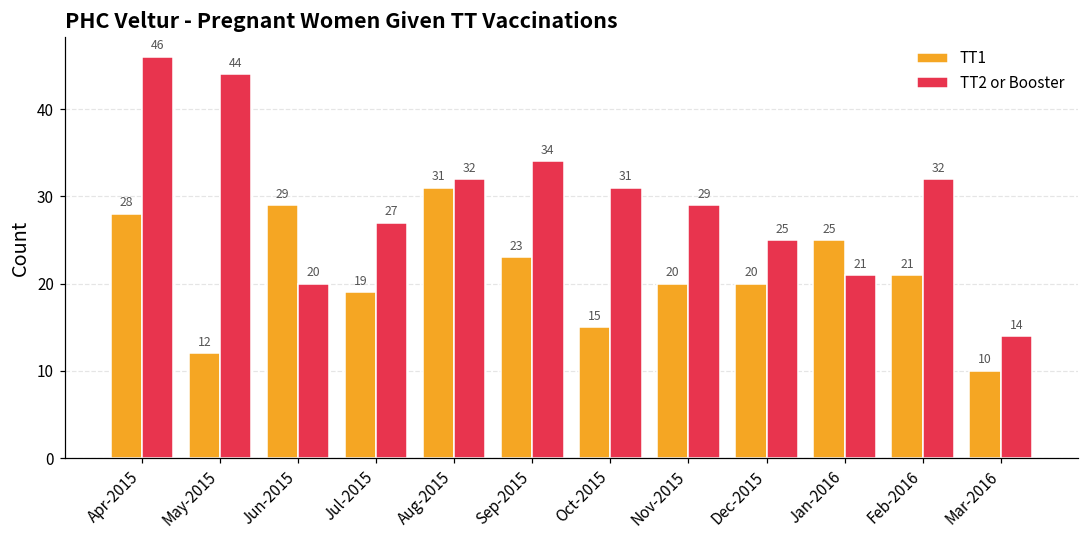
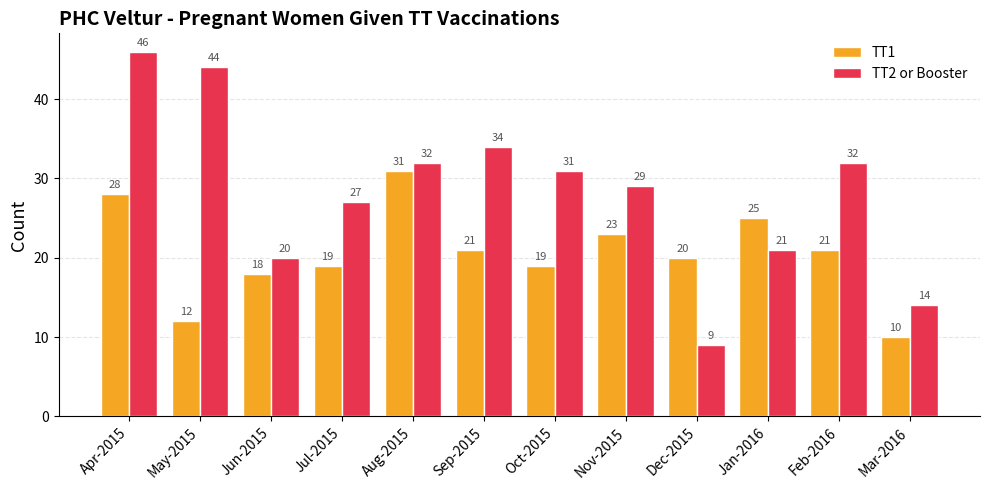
  {
    "TT1": {
      "Apr-2015": 28,
      "May-2015": 12,
-     "Jun-2015": 29,
+     "Jun-2015": 18,
      "Jul-2015": 19,
      "Aug-2015": 31,
-     "Sep-2015": 23,
-     "Oct-2015": 15,
-     "Nov-2015": 20,
+     "Sep-2015": 21,
+     "Oct-2015": 19,
+     "Nov-2015": 23,
      "Dec-2015": 20,
      "Jan-2016": 25,
      "Feb-2016": 21,
      "Mar-2016": 10
    },
    "TT2 or Booster": {
      "Apr-2015": 46,
      "May-2015": 44,
      "Jun-2015": 20,
      "Jul-2015": 27,
      "Aug-2015": 32,
      "Sep-2015": 34,
      "Oct-2015": 31,
      "Nov-2015": 29,
-     "Dec-2015": 25,
+     "Dec-2015": 9,
      "Jan-2016": 21,
      "Feb-2016": 32,
      "Mar-2016": 14
    }
  }
